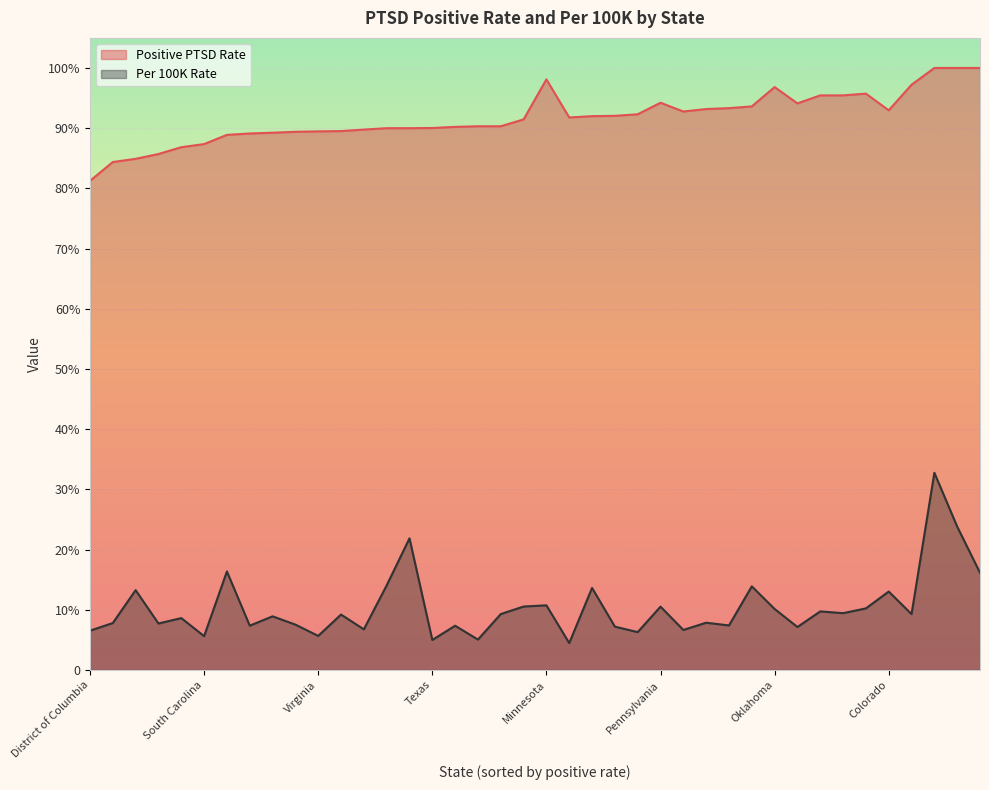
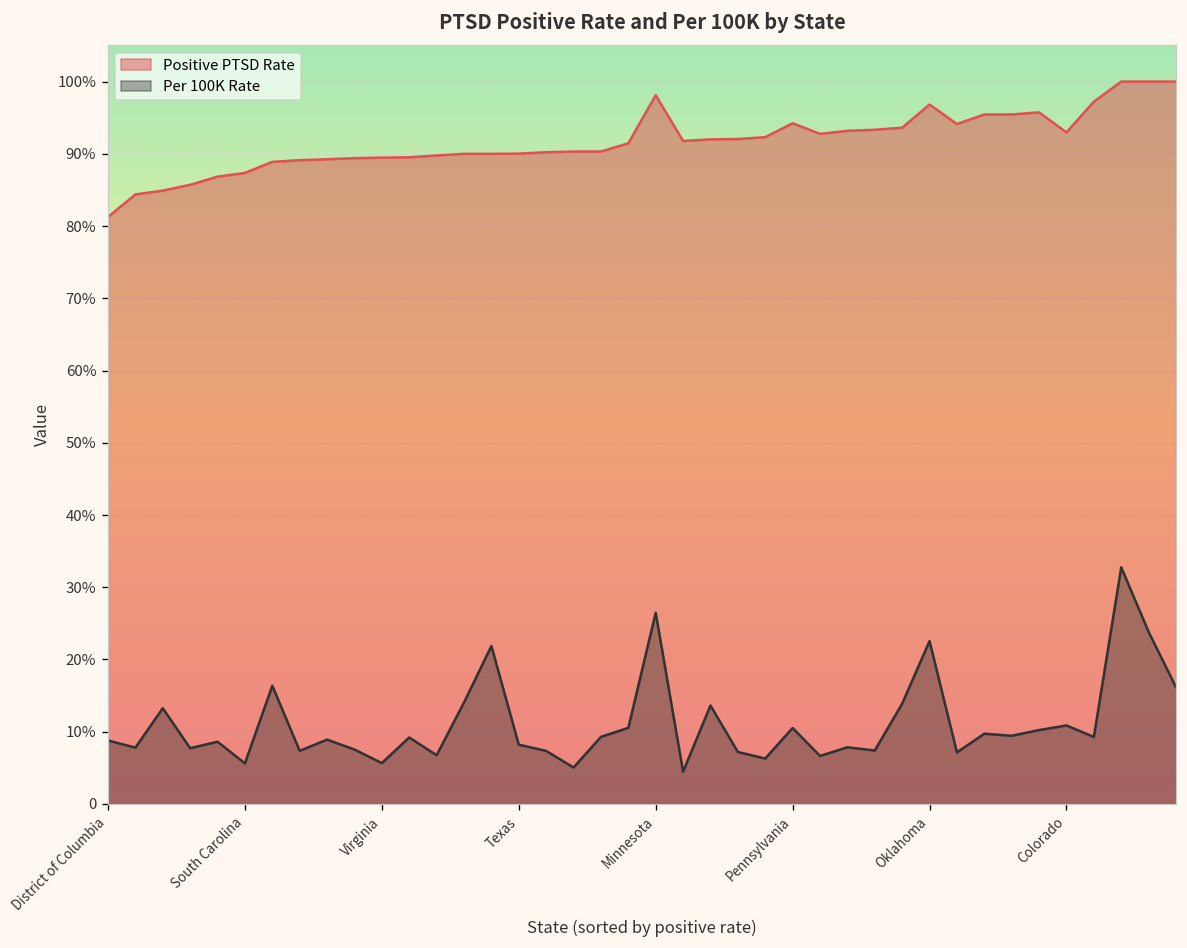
  {
    "Positive PTSD Rate": {
      "District of Columbia": "81%",
      "South Carolina": "87%",
      "Virginia": "89%",
      "Texas": "90%",
      "Minnesota": "98%",
      "Pennsylvania": "94%",
      "Oklahoma": "97%",
      "Colorado": "93%"
    },
    "Per 100K Rate": {
-     "District of Columbia": "7%",
+     "District of Columbia": "9%",
      "South Carolina": "6%",
      "Virginia": "6%",
-     "Texas": "5%",
-     "Minnesota": "11%",
+     "Texas": "8%",
+     "Minnesota": "26%",
      "Pennsylvania": "11%",
-     "Oklahoma": "10%",
-     "Colorado": "13%"
+     "Oklahoma": "23%",
+     "Colorado": "11%"
    }
  }
